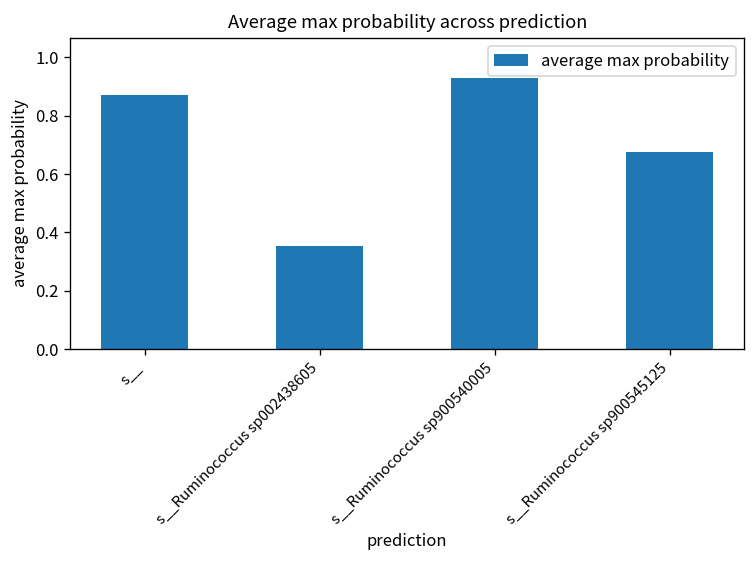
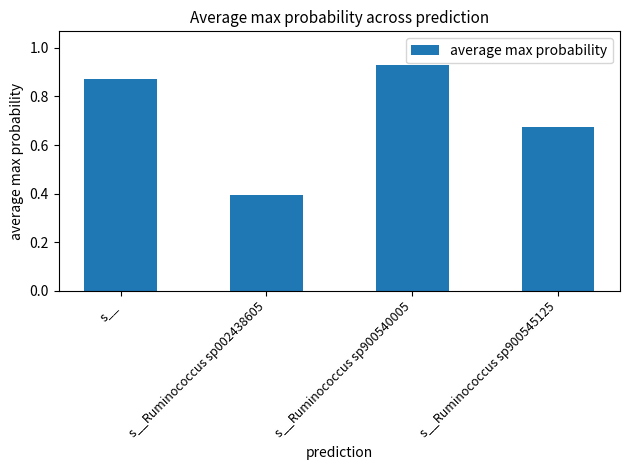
  {
    "s__": 0.87,
-   "s__Ruminococcus sp002438605": 0.35,
+   "s__Ruminococcus sp002438605": 0.40,
    "s__Ruminococcus sp900540005": 0.93,
    "s__Ruminococcus sp900545125": 0.68
  }
